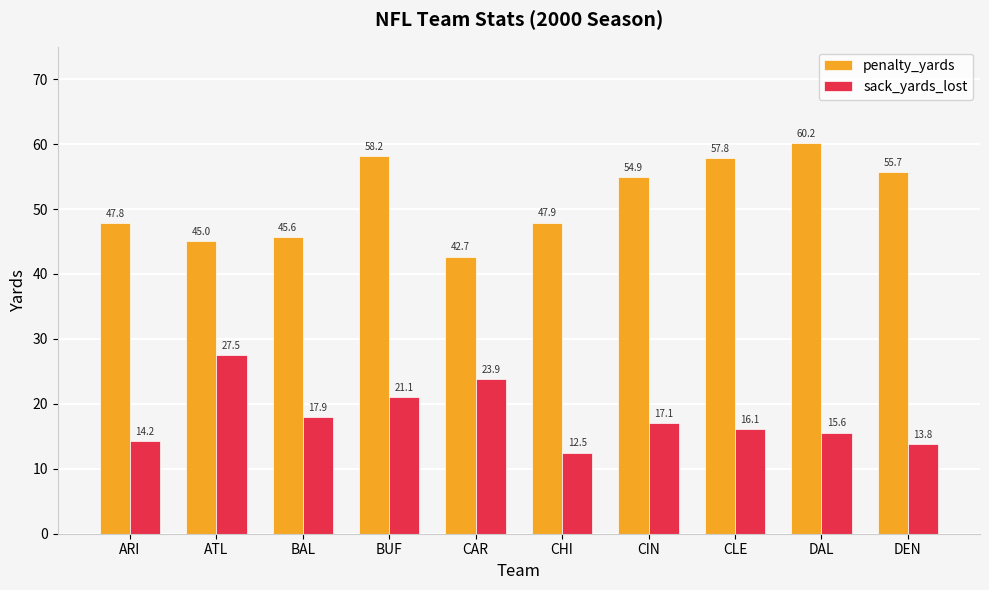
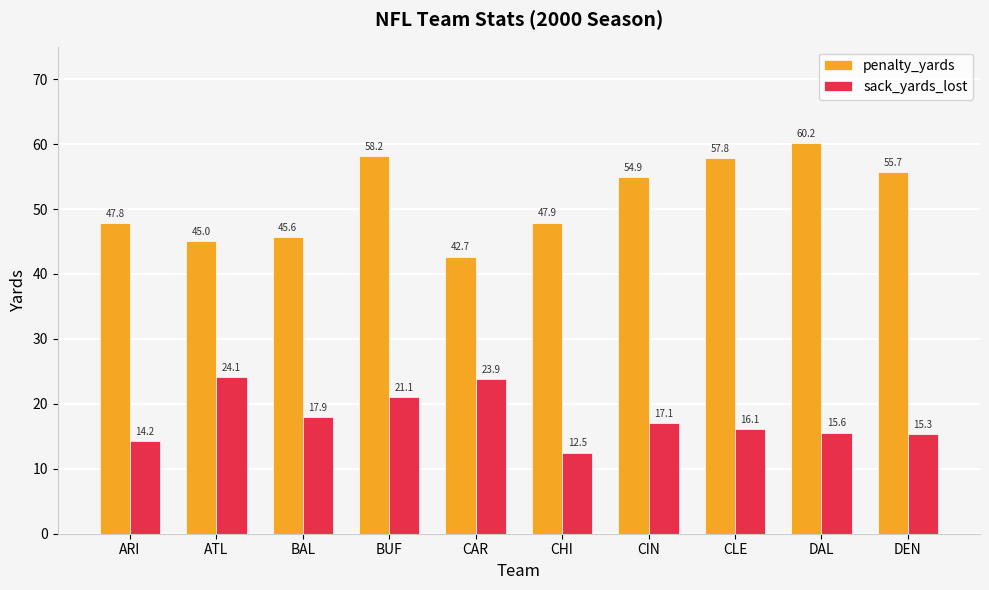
  {
    "penalty_yards": {
      "ARI": 47.8,
      "ATL": 45.0,
      "BAL": 45.6,
      "BUF": 58.2,
      "CAR": 42.7,
      "CHI": 47.9,
      "CIN": 54.9,
      "CLE": 57.8,
      "DAL": 60.2,
      "DEN": 55.7
    },
    "sack_yards_lost": {
      "ARI": 14.2,
-     "ATL": 27.5,
+     "ATL": 24.1,
      "BAL": 17.9,
      "BUF": 21.1,
      "CAR": 23.9,
      "CHI": 12.5,
      "CIN": 17.1,
      "CLE": 16.1,
      "DAL": 15.6,
-     "DEN": 13.8
+     "DEN": 15.3
    }
  }
